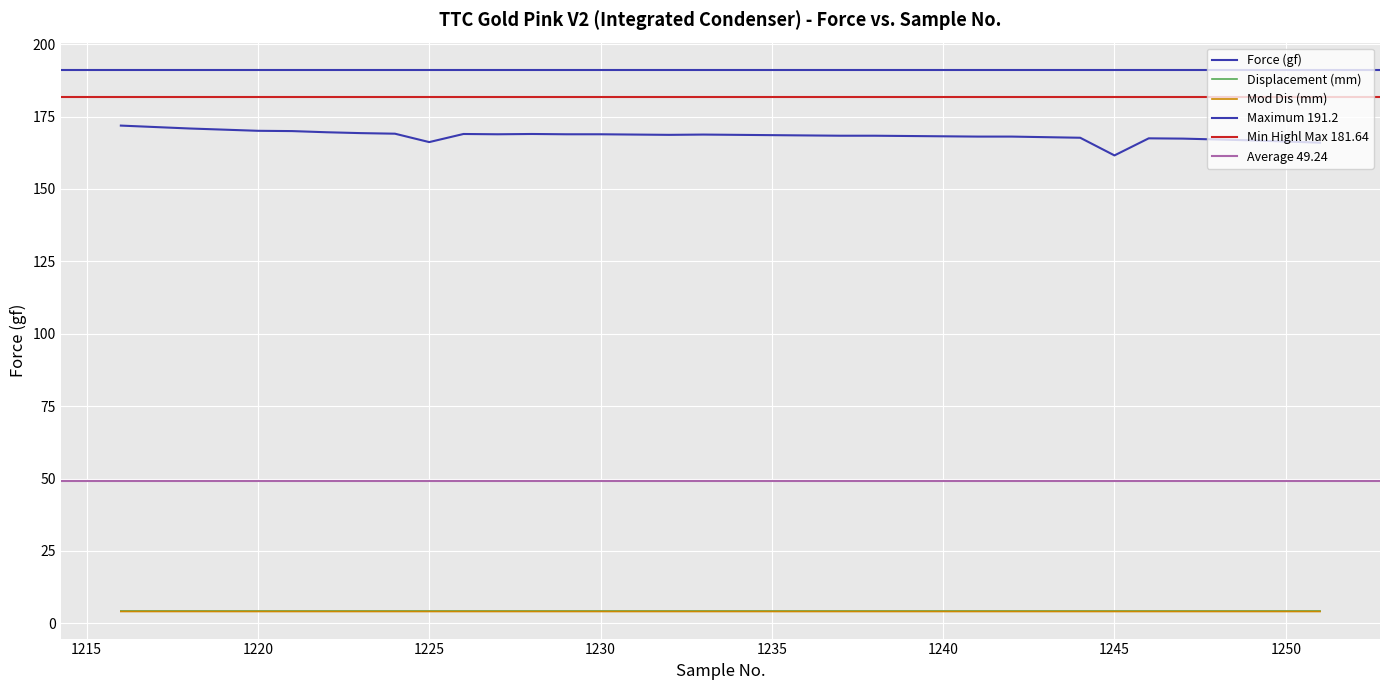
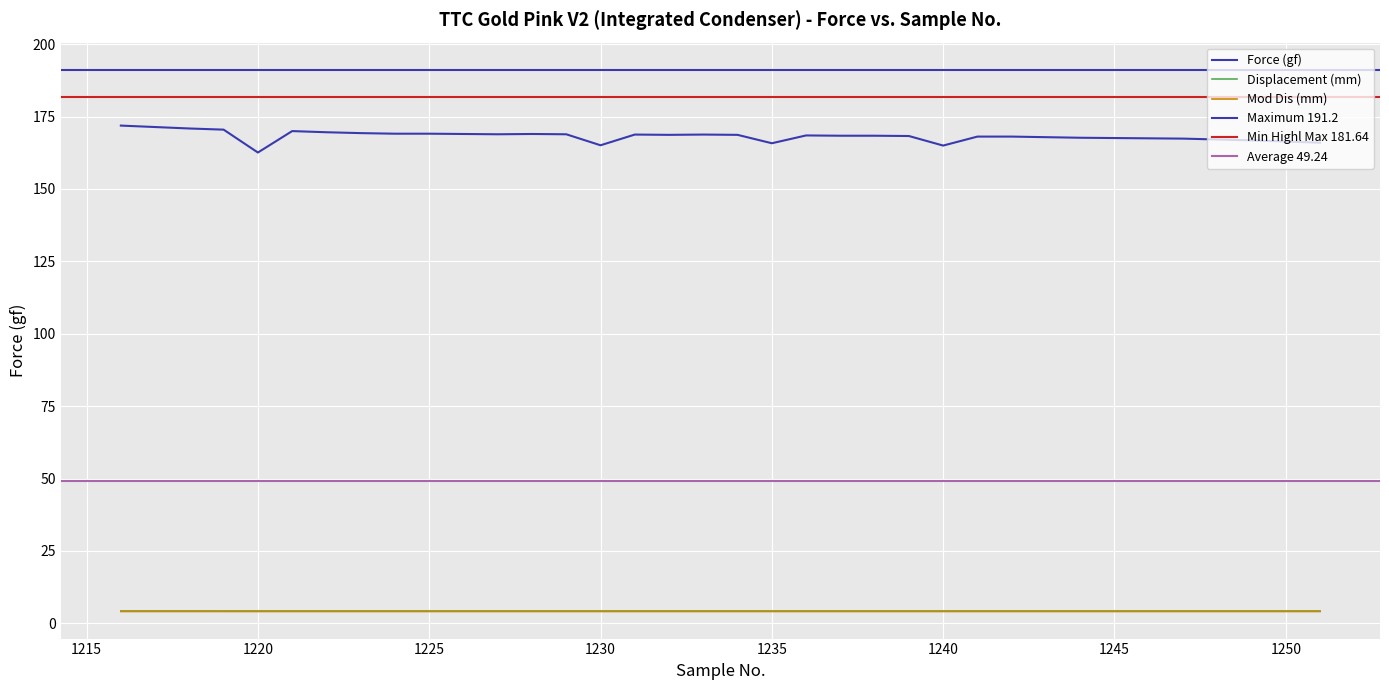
  {
    "Force (gf)": {
-     "1220": 170,
-     "1225": 166,
-     "1230": 169,
-     "1235": 169,
-     "1240": 168,
-     "1245": 162
+     "1220": 163,
+     "1225": 169,
+     "1230": 165,
+     "1235": 166,
+     "1240": 165,
+     "1245": 168
    }
  }
